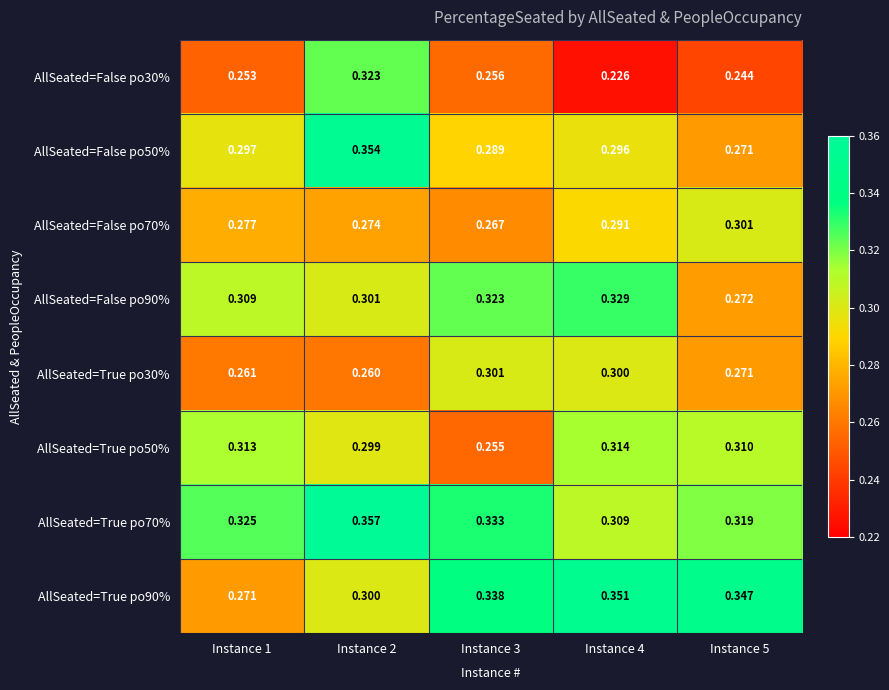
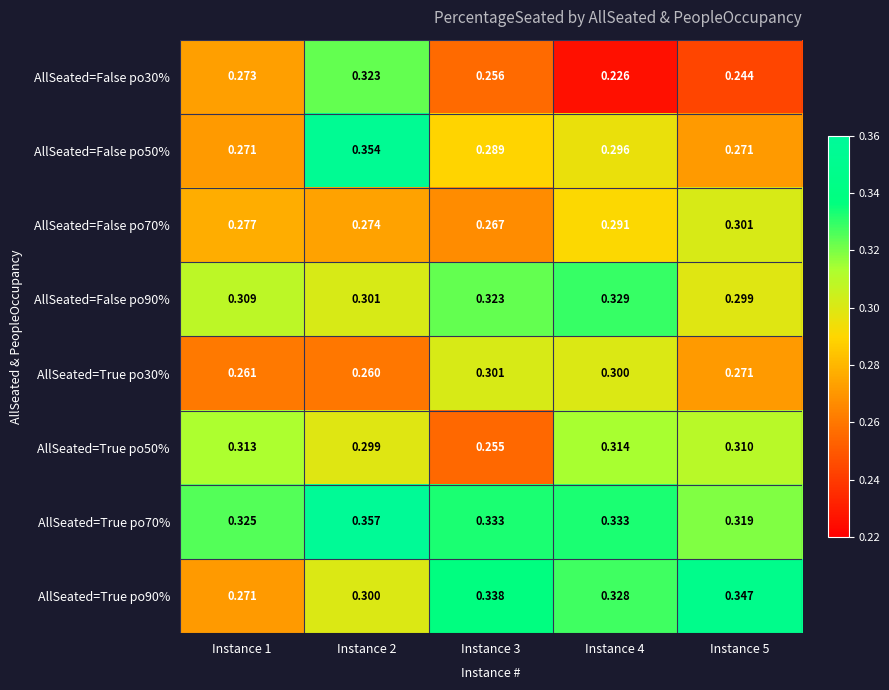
  {
    "AllSeated=False po30%": {
-     "Instance 1": 0.253,
+     "Instance 1": 0.273,
      "Instance 2": 0.323,
      "Instance 3": 0.256,
      "Instance 4": 0.226,
      "Instance 5": 0.244
    },
    "AllSeated=False po50%": {
-     "Instance 1": 0.297,
+     "Instance 1": 0.271,
      "Instance 2": 0.354,
      "Instance 3": 0.289,
      "Instance 4": 0.296,
      "Instance 5": 0.271
    },
    "AllSeated=False po70%": {
      "Instance 1": 0.277,
      "Instance 2": 0.274,
      "Instance 3": 0.267,
      "Instance 4": 0.291,
      "Instance 5": 0.301
    },
    "AllSeated=False po90%": {
      "Instance 1": 0.309,
      "Instance 2": 0.301,
      "Instance 3": 0.323,
      "Instance 4": 0.329,
-     "Instance 5": 0.272
+     "Instance 5": 0.299
    },
    "AllSeated=True po30%": {
      "Instance 1": 0.261,
      "Instance 2": 0.260,
      "Instance 3": 0.301,
      "Instance 4": 0.300,
      "Instance 5": 0.271
    },
    "AllSeated=True po50%": {
      "Instance 1": 0.313,
      "Instance 2": 0.299,
      "Instance 3": 0.255,
      "Instance 4": 0.314,
      "Instance 5": 0.310
    },
    "AllSeated=True po70%": {
      "Instance 1": 0.325,
      "Instance 2": 0.357,
      "Instance 3": 0.333,
-     "Instance 4": 0.309,
+     "Instance 4": 0.333,
      "Instance 5": 0.319
    },
    "AllSeated=True po90%": {
      "Instance 1": 0.271,
      "Instance 2": 0.300,
      "Instance 3": 0.338,
-     "Instance 4": 0.351,
+     "Instance 4": 0.328,
      "Instance 5": 0.347
    }
  }
